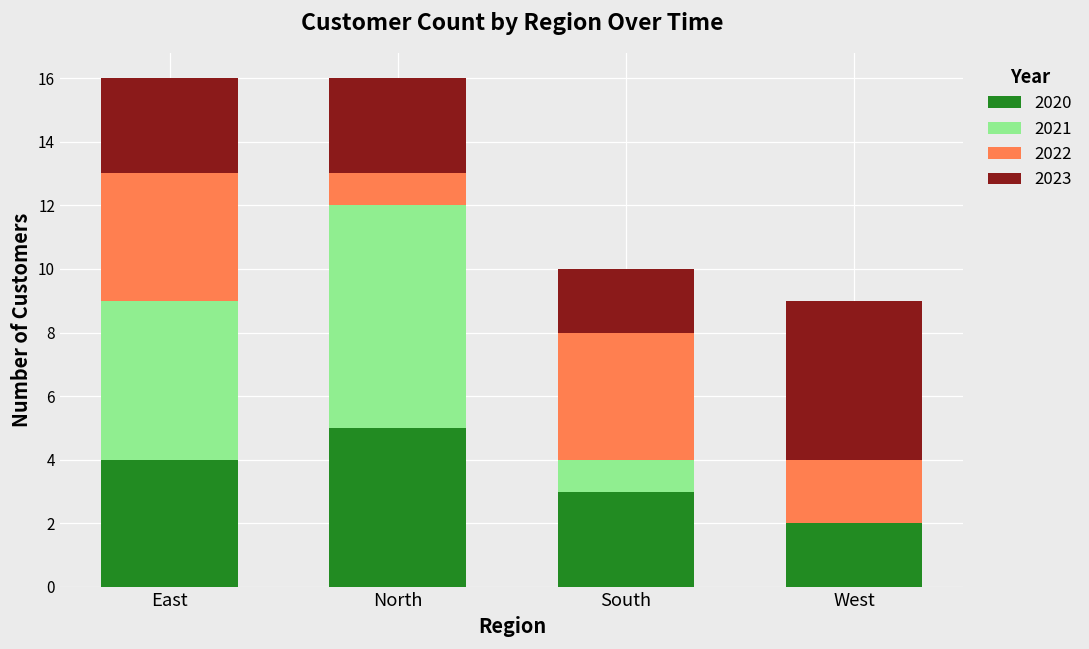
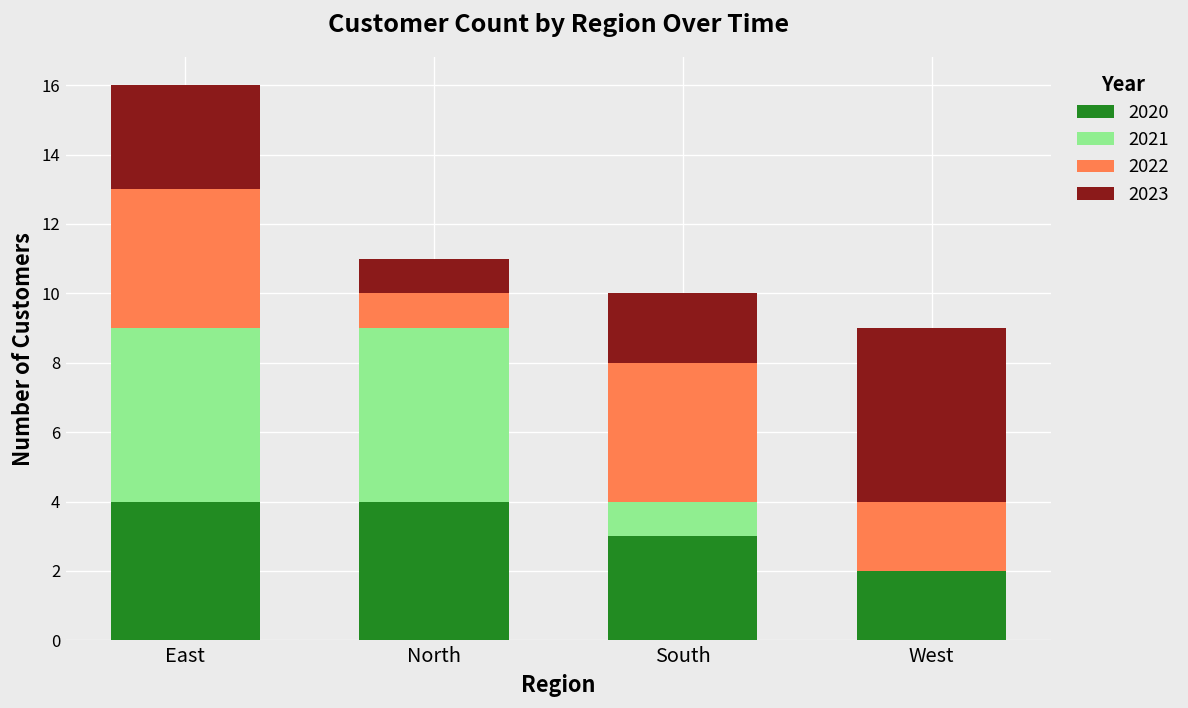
  {
    "2020": {
      "East": 4,
-     "North": 5,
+     "North": 4,
      "South": 3,
      "West": 2
    },
    "2021": {
      "East": 5,
-     "North": 7,
+     "North": 5,
      "South": 1,
      "West": 0
    },
    "2022": {
      "East": 4,
      "North": 1,
      "South": 4,
      "West": 2
    },
    "2023": {
      "East": 3,
-     "North": 3,
+     "North": 1,
      "South": 2,
      "West": 5
    }
  }
